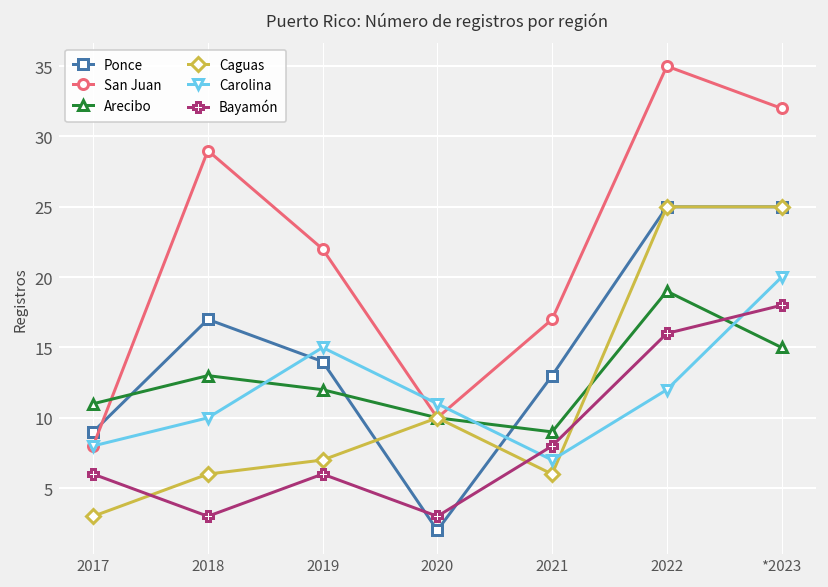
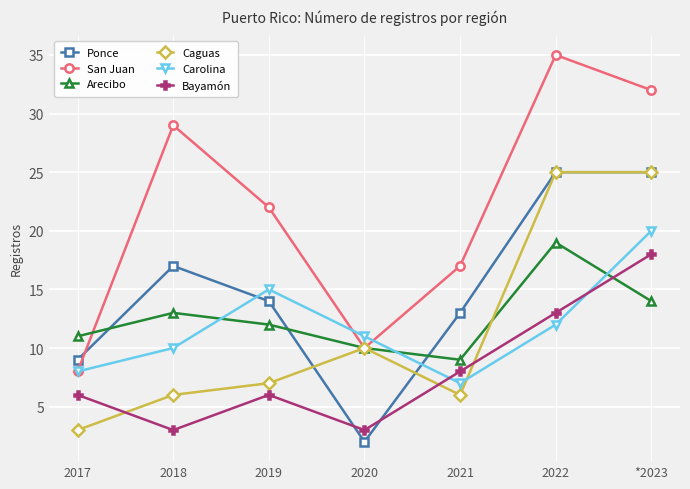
  {
    "Ponce": {
      "2017": 9,
      "2018": 17,
      "2019": 14,
      "2020": 2,
      "2021": 13
    },
    "San Juan": {
      "2018": 29,
      "2019": 22,
      "2021": 17,
      "2022": 35,
      "*2023": 32
    },
    "Arecibo": {
      "2017": 11,
      "2018": 13,
      "2019": 12,
      "2021": 9,
      "2022": 19,
-     "*2023": 15
+     "*2023": 14
    },
    "Caguas": {
      "2017": 3,
      "2018": 6,
      "2019": 7,
      "2021": 6
    },
    "Carolina": {
      "2018": 10,
      "2019": 15,
      "2020": 11,
      "2021": 7,
      "2022": 12,
      "*2023": 20
    },
    "Bayamón": {
      "2017": 6,
      "2018": 3,
      "2019": 6,
      "2020": 3,
      "2021": 8,
-     "2022": 16,
+     "2022": 13,
      "*2023": 18
    }
  }
